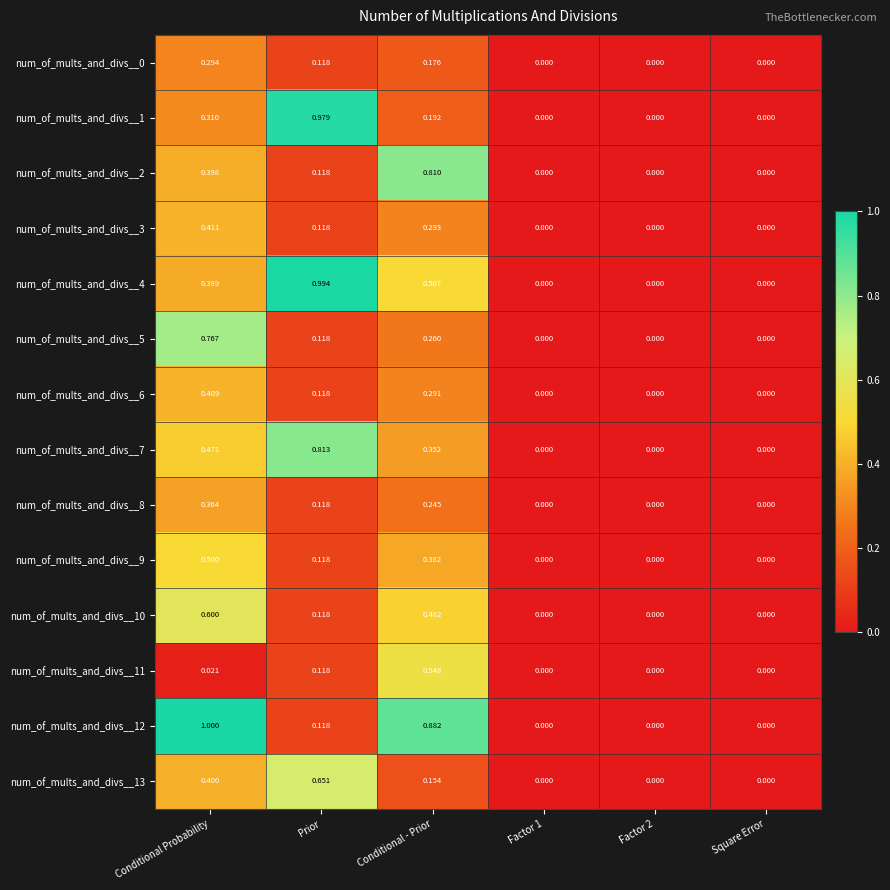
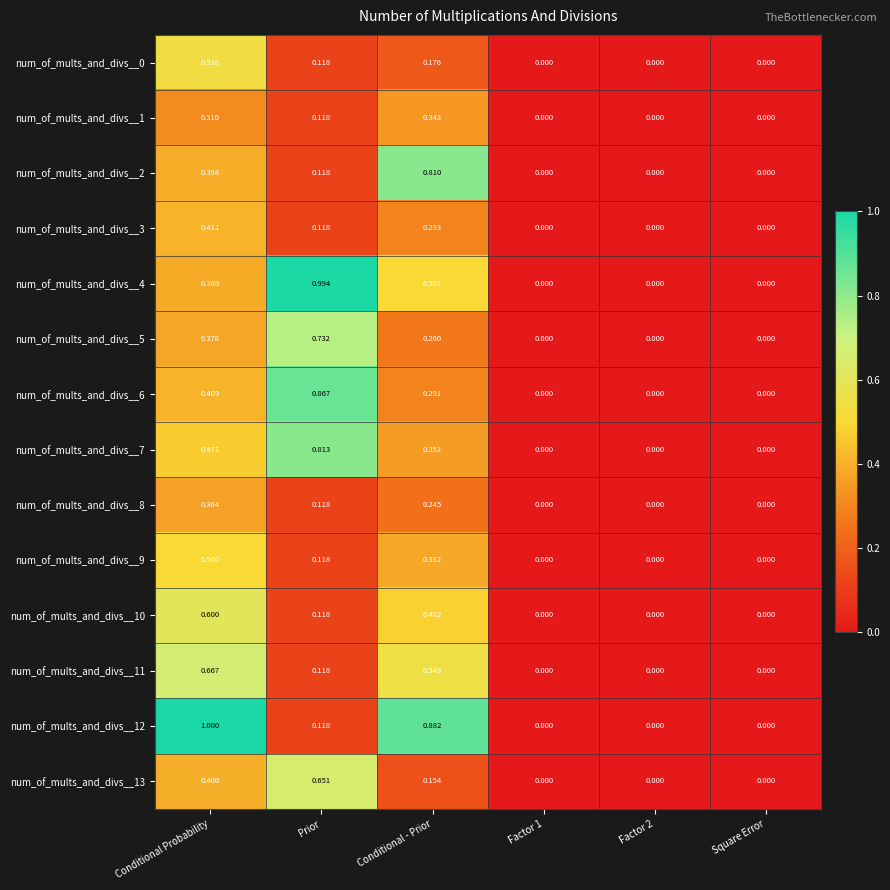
  {
    "num_of_mults_and_divs__0": {
-     "Conditional Probability": 0.294,
+     "Conditional Probability": 0.538,
      "Prior": 0.118,
      "Conditional - Prior": 0.176,
      "Factor 1": 0.000,
      "Factor 2": 0.000,
      "Square Error": 0.000
    },
    "num_of_mults_and_divs__1": {
      "Conditional Probability": 0.310,
-     "Prior": 0.979,
-     "Conditional - Prior": 0.192,
+     "Prior": 0.118,
+     "Conditional - Prior": 0.343,
      "Factor 1": 0.000,
      "Factor 2": 0.000,
      "Square Error": 0.000
    },
    "num_of_mults_and_divs__2": {
      "Conditional Probability": 0.398,
      "Prior": 0.118,
      "Conditional - Prior": 0.810,
      "Factor 1": 0.000,
      "Factor 2": 0.000,
      "Square Error": 0.000
    },
    "num_of_mults_and_divs__3": {
      "Conditional Probability": 0.411,
      "Prior": 0.118,
      "Conditional - Prior": 0.293,
      "Factor 1": 0.000,
      "Factor 2": 0.000,
      "Square Error": 0.000
    },
    "num_of_mults_and_divs__4": {
      "Conditional Probability": 0.389,
      "Prior": 0.994,
      "Conditional - Prior": 0.507,
      "Factor 1": 0.000,
      "Factor 2": 0.000,
      "Square Error": 0.000
    },
    "num_of_mults_and_divs__5": {
-     "Conditional Probability": 0.767,
-     "Prior": 0.118,
+     "Conditional Probability": 0.378,
+     "Prior": 0.732,
      "Conditional - Prior": 0.260,
      "Factor 1": 0.000,
      "Factor 2": 0.000,
      "Square Error": 0.000
    },
    "num_of_mults_and_divs__6": {
      "Conditional Probability": 0.409,
-     "Prior": 0.118,
+     "Prior": 0.867,
      "Conditional - Prior": 0.291,
      "Factor 1": 0.000,
      "Factor 2": 0.000,
      "Square Error": 0.000
    },
    "num_of_mults_and_divs__7": {
      "Conditional Probability": 0.471,
      "Prior": 0.813,
      "Conditional - Prior": 0.352,
      "Factor 1": 0.000,
      "Factor 2": 0.000,
      "Square Error": 0.000
    },
    "num_of_mults_and_divs__8": {
      "Conditional Probability": 0.364,
      "Prior": 0.118,
      "Conditional - Prior": 0.245,
      "Factor 1": 0.000,
      "Factor 2": 0.000,
      "Square Error": 0.000
    },
    "num_of_mults_and_divs__9": {
      "Conditional Probability": 0.500,
      "Prior": 0.118,
      "Conditional - Prior": 0.382,
      "Factor 1": 0.000,
      "Factor 2": 0.000,
      "Square Error": 0.000
    },
    "num_of_mults_and_divs__10": {
      "Conditional Probability": 0.600,
      "Prior": 0.118,
      "Conditional - Prior": 0.482,
      "Factor 1": 0.000,
      "Factor 2": 0.000,
      "Square Error": 0.000
    },
    "num_of_mults_and_divs__11": {
-     "Conditional Probability": 0.021,
+     "Conditional Probability": 0.667,
      "Prior": 0.118,
      "Conditional - Prior": 0.548,
      "Factor 1": 0.000,
      "Factor 2": 0.000,
      "Square Error": 0.000
    },
    "num_of_mults_and_divs__12": {
      "Conditional Probability": 1.000,
      "Prior": 0.118,
      "Conditional - Prior": 0.882,
      "Factor 1": 0.000,
      "Factor 2": 0.000,
      "Square Error": 0.000
    },
    "num_of_mults_and_divs__13": {
      "Conditional Probability": 0.400,
      "Prior": 0.651,
      "Conditional - Prior": 0.154,
      "Factor 1": 0.000,
      "Factor 2": 0.000,
      "Square Error": 0.000
    }
  }
